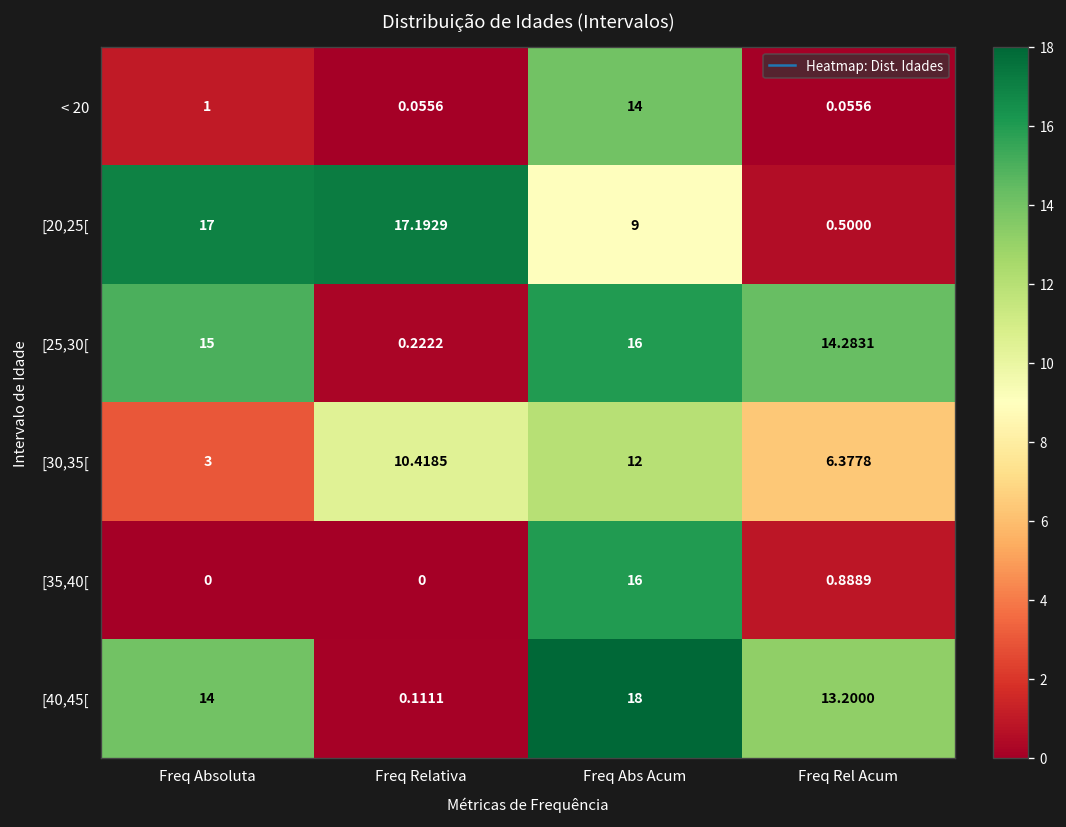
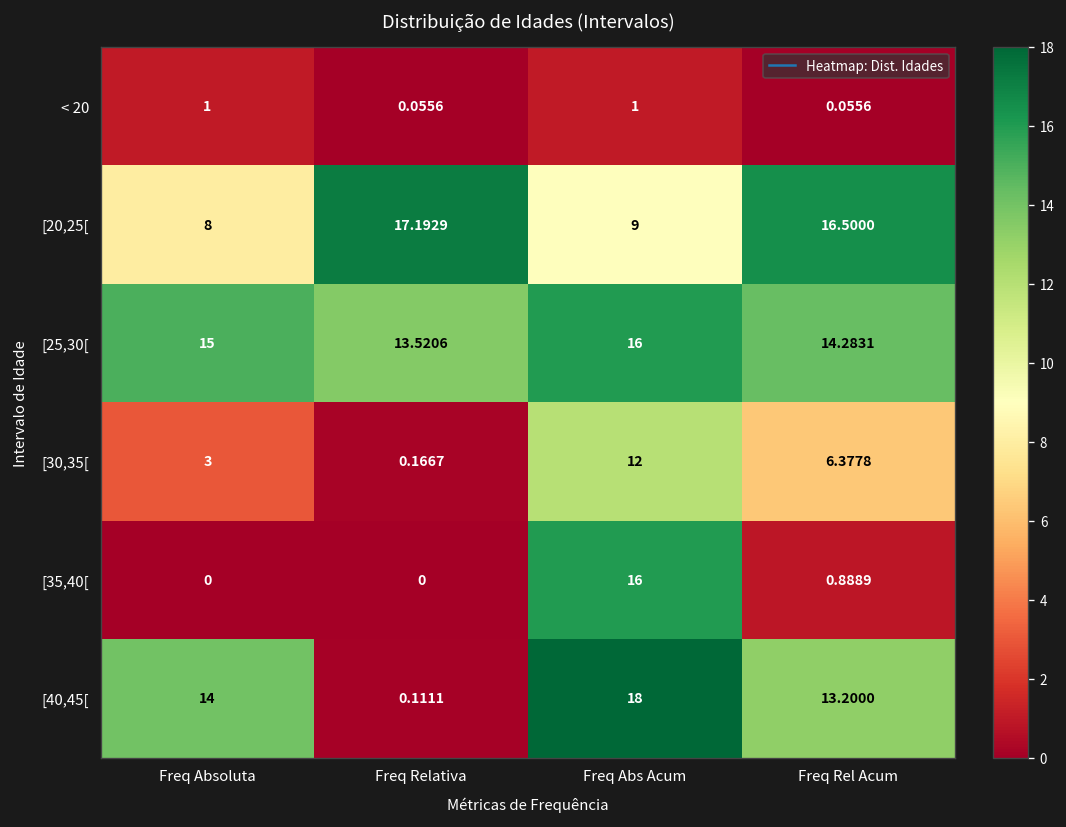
  {
    "< 20": {
      "Freq Absoluta": 1,
      "Freq Relativa": 0.0556,
-     "Freq Abs Acum": 14,
+     "Freq Abs Acum": 1,
      "Freq Rel Acum": 0.0556
    },
    "[20,25[": {
-     "Freq Absoluta": 17,
+     "Freq Absoluta": 8,
      "Freq Relativa": 17.1929,
      "Freq Abs Acum": 9,
-     "Freq Rel Acum": 0.5000
+     "Freq Rel Acum": 16.5000
    },
    "[25,30[": {
      "Freq Absoluta": 15,
-     "Freq Relativa": 0.2222,
+     "Freq Relativa": 13.5206,
      "Freq Abs Acum": 16,
      "Freq Rel Acum": 14.2831
    },
    "[30,35[": {
      "Freq Absoluta": 3,
-     "Freq Relativa": 10.4185,
+     "Freq Relativa": 0.1667,
      "Freq Abs Acum": 12,
      "Freq Rel Acum": 6.3778
    },
    "[35,40[": {
      "Freq Absoluta": 0,
      "Freq Relativa": 0,
      "Freq Abs Acum": 16,
      "Freq Rel Acum": 0.8889
    },
    "[40,45[": {
      "Freq Absoluta": 14,
      "Freq Relativa": 0.1111,
      "Freq Abs Acum": 18,
      "Freq Rel Acum": 13.2000
    }
  }
